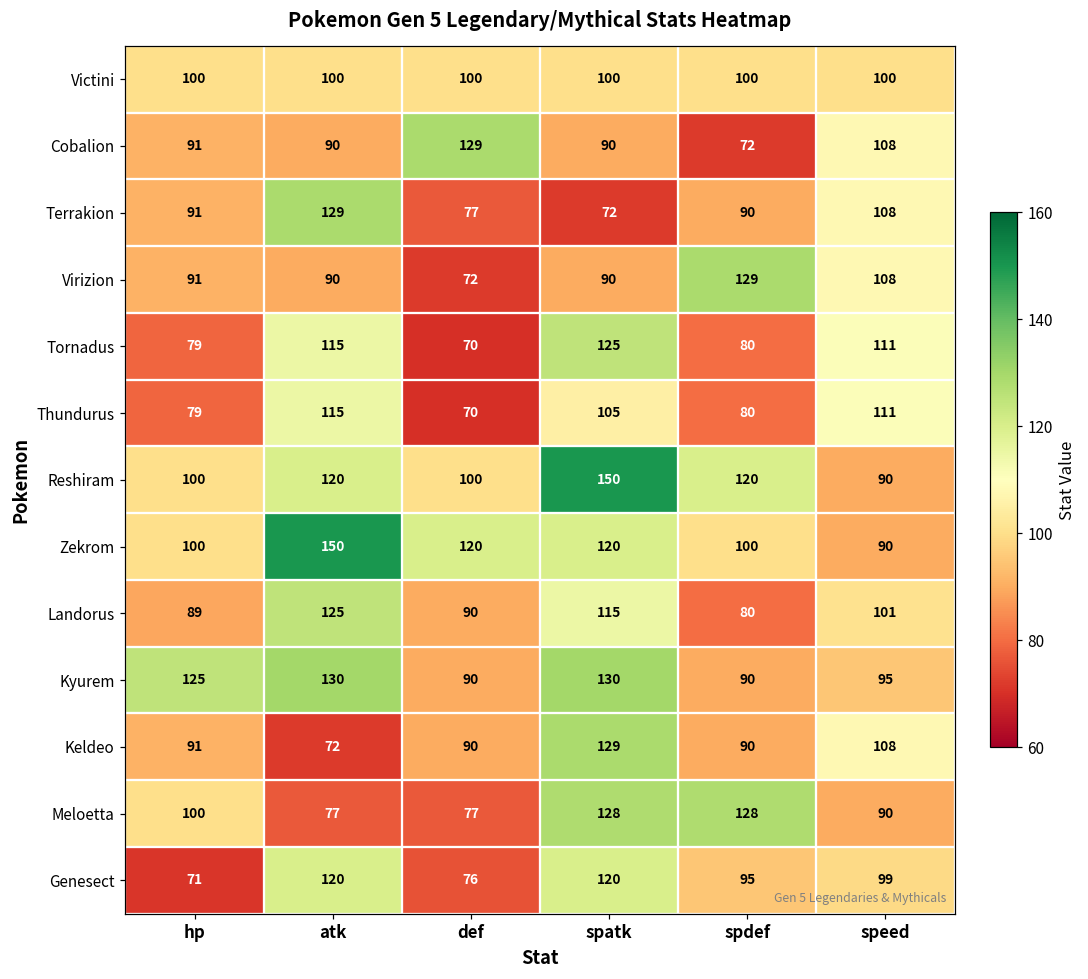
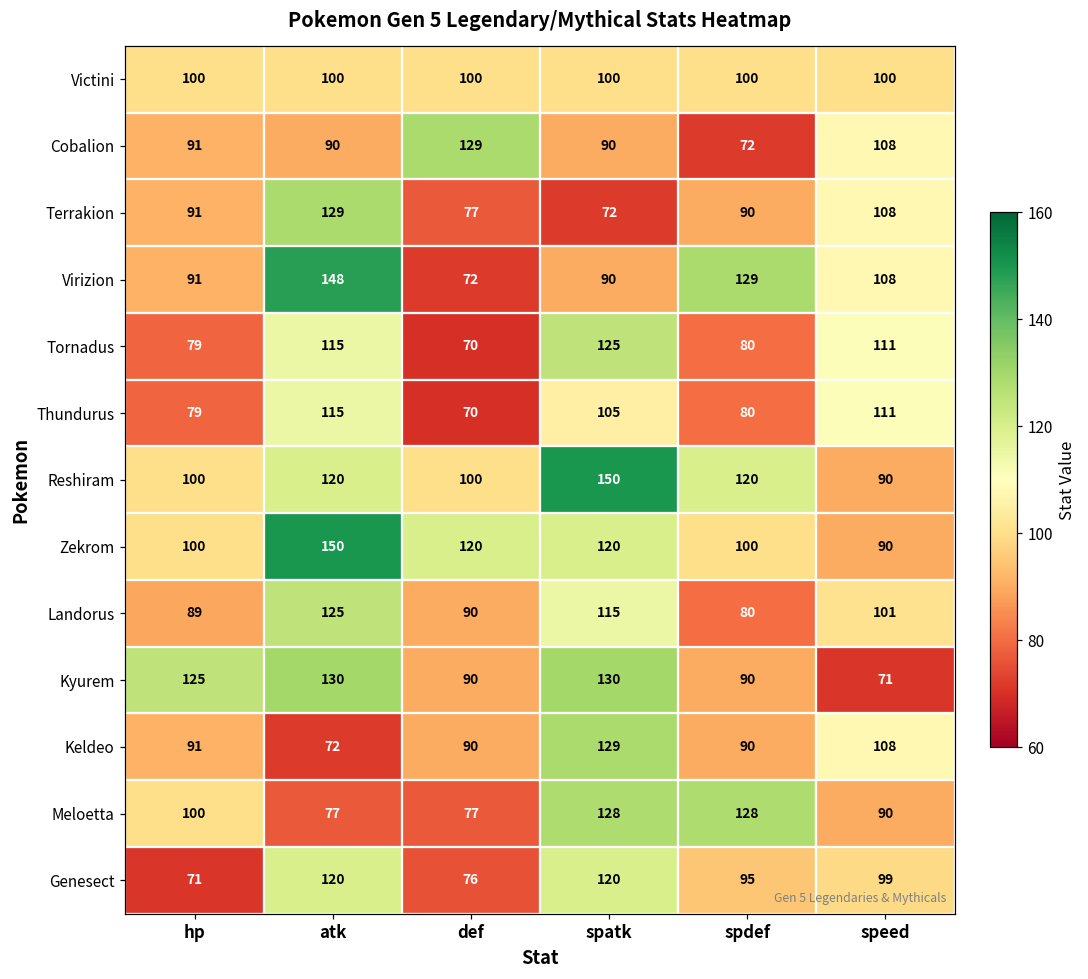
  {
    "Victini": {
      "hp": 100,
      "atk": 100,
      "def": 100,
      "spatk": 100,
      "spdef": 100,
      "speed": 100
    },
    "Cobalion": {
      "hp": 91,
      "atk": 90,
      "def": 129,
      "spatk": 90,
      "spdef": 72,
      "speed": 108
    },
    "Terrakion": {
      "hp": 91,
      "atk": 129,
      "def": 77,
      "spatk": 72,
      "spdef": 90,
      "speed": 108
    },
    "Virizion": {
      "hp": 91,
-     "atk": 90,
+     "atk": 148,
      "def": 72,
      "spatk": 90,
      "spdef": 129,
      "speed": 108
    },
    "Tornadus": {
      "hp": 79,
      "atk": 115,
      "def": 70,
      "spatk": 125,
      "spdef": 80,
      "speed": 111
    },
    "Thundurus": {
      "hp": 79,
      "atk": 115,
      "def": 70,
      "spatk": 105,
      "spdef": 80,
      "speed": 111
    },
    "Reshiram": {
      "hp": 100,
      "atk": 120,
      "def": 100,
      "spatk": 150,
      "spdef": 120,
      "speed": 90
    },
    "Zekrom": {
      "hp": 100,
      "atk": 150,
      "def": 120,
      "spatk": 120,
      "spdef": 100,
      "speed": 90
    },
    "Landorus": {
      "hp": 89,
      "atk": 125,
      "def": 90,
      "spatk": 115,
      "spdef": 80,
      "speed": 101
    },
    "Kyurem": {
      "hp": 125,
      "atk": 130,
      "def": 90,
      "spatk": 130,
      "spdef": 90,
-     "speed": 95
+     "speed": 71
    },
    "Keldeo": {
      "hp": 91,
      "atk": 72,
      "def": 90,
      "spatk": 129,
      "spdef": 90,
      "speed": 108
    },
    "Meloetta": {
      "hp": 100,
      "atk": 77,
      "def": 77,
      "spatk": 128,
      "spdef": 128,
      "speed": 90
    },
    "Genesect": {
      "hp": 71,
      "atk": 120,
      "def": 76,
      "spatk": 120,
      "spdef": 95
    }
  }
